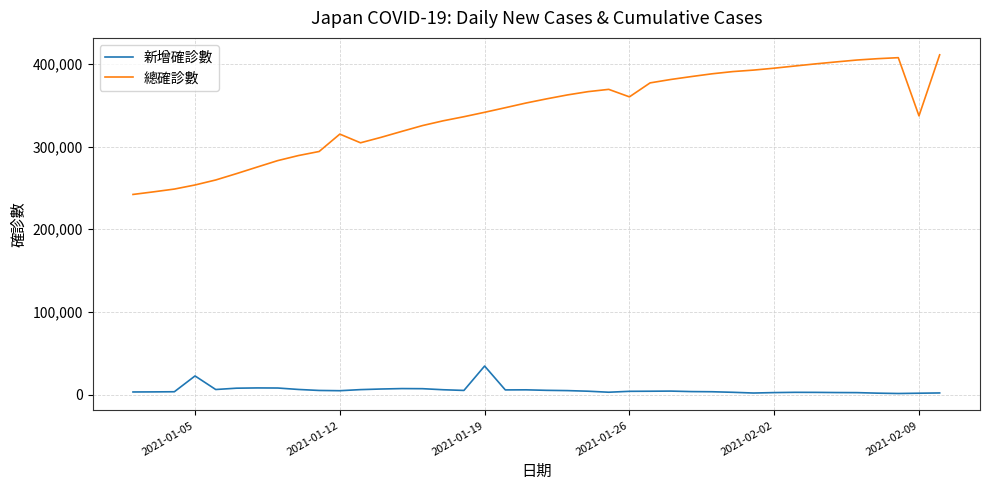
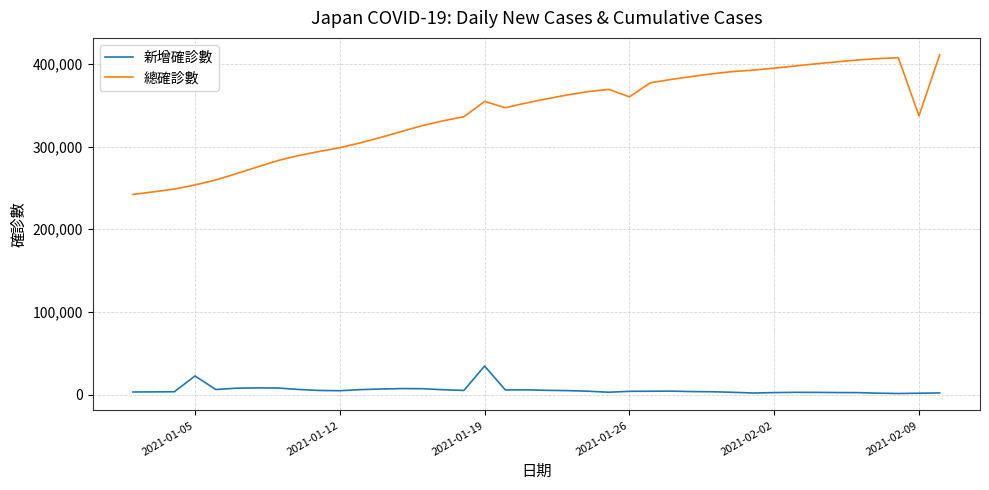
  {
    "新增確診數": {
      "2021-01-05": "20,000",
      "2021-01-12": "0",
      "2021-01-19": "30,000",
      "2021-01-26": "0",
      "2021-02-02": "0",
      "2021-02-09": "0"
    },
    "總確診數": {
      "2021-01-05": "250,000",
-     "2021-01-12": "320,000",
-     "2021-01-19": "340,000",
+     "2021-01-12": "300,000",
+     "2021-01-19": "350,000",
      "2021-01-26": "360,000",
      "2021-02-02": "390,000",
      "2021-02-09": "340,000"
    }
  }
